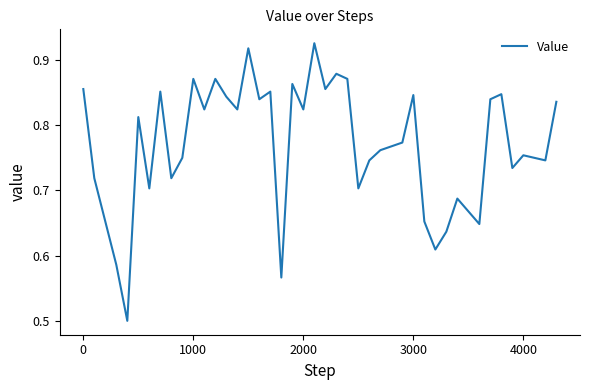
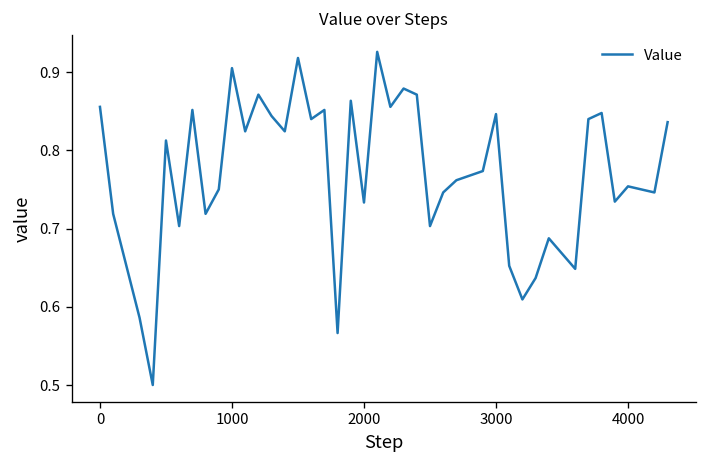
  {
    "0": 0.86,
-   "1000": 0.87,
-   "2000": 0.82,
+   "1000": 0.90,
+   "2000": 0.73,
    "3000": 0.85,
    "4000": 0.75
  }
